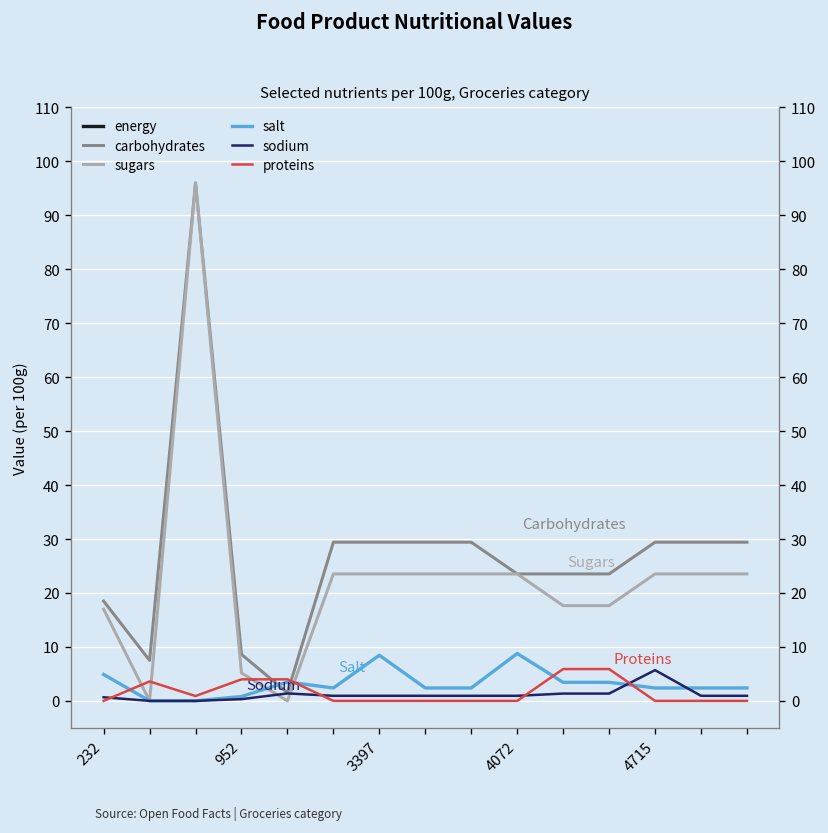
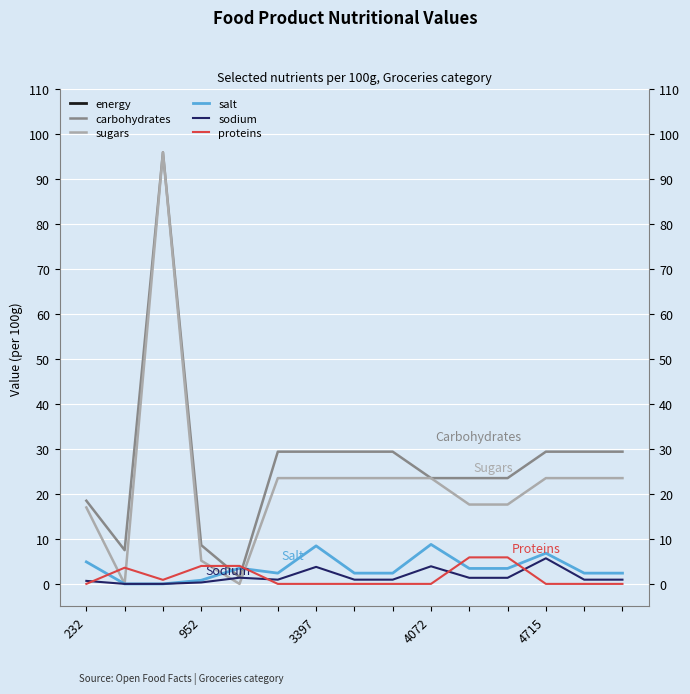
  {
    "salt": {
      "232": 5,
      "3397": 8,
      "4072": 9,
-     "4715": 2
+     "4715": 7
    },
    "sodium": {
      "232": 1,
-     "3397": 1,
-     "4072": 1,
+     "3397": 4,
+     "4072": 4,
      "4715": 6
    },
    "proteins": {
      "232": 0,
      "952": 4,
      "3397": 0,
      "4072": 0,
      "4715": 0
    }
  }
